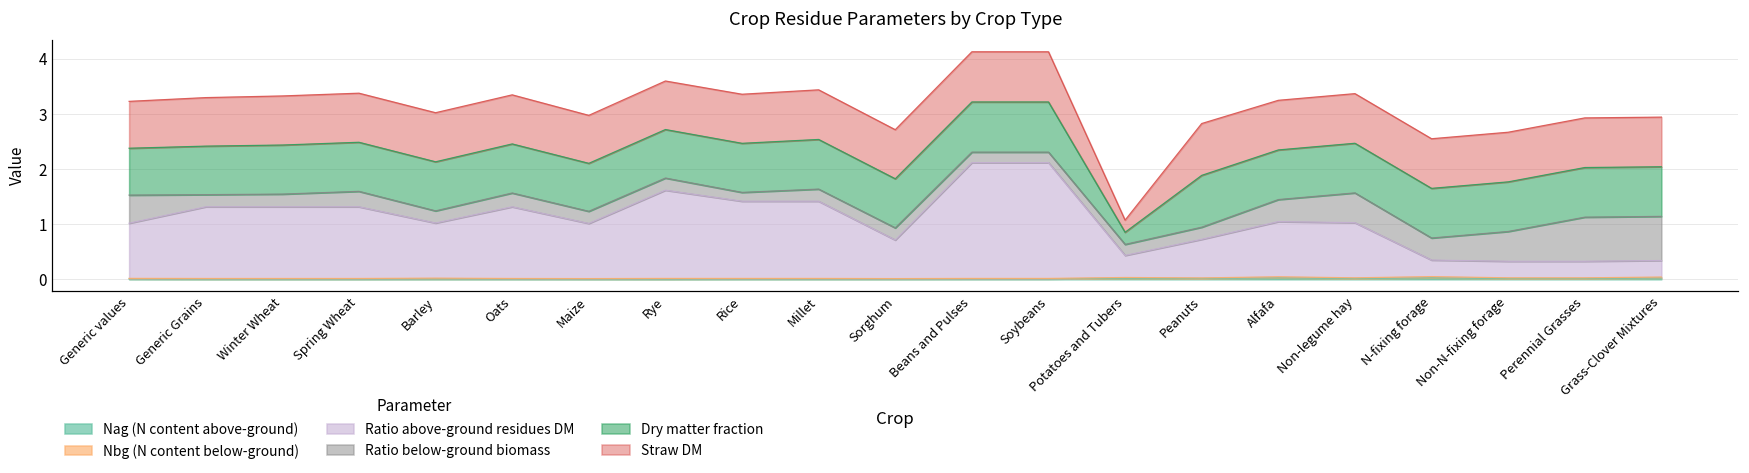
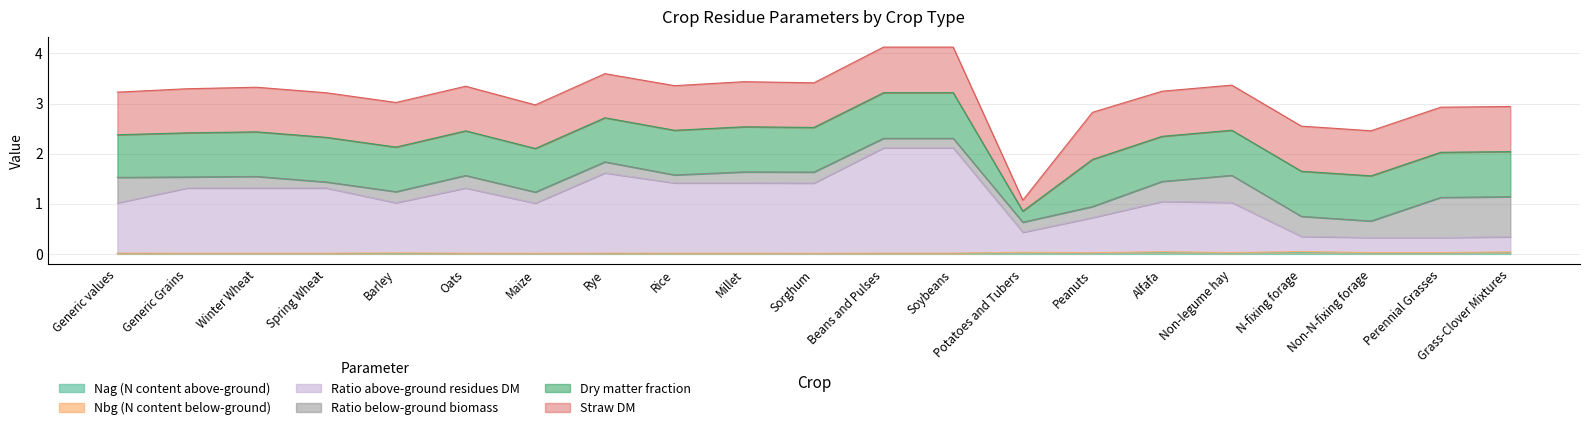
  {
    "Ratio above-ground residues DM": {
      "Generic values": 1.0,
      "Generic Grains": 1.3,
      "Winter Wheat": 1.3,
      "Spring Wheat": 1.3,
      "Barley": 1.0,
      "Oats": 1.3,
      "Maize": 1.0,
      "Rye": 1.6,
      "Rice": 1.4,
      "Millet": 1.4,
-     "Sorghum": 0.7,
+     "Sorghum": 1.4,
      "Beans and Pulses": 2.1,
      "Soybeans": 2.1,
      "Potatoes and Tubers": 0.4,
      "Peanuts": 0.7,
      "Alfafa": 1.0,
      "Non-legume hay": 1.0,
      "N-fixing forage": 0.3,
      "Non-N-fixing forage": 0.3,
      "Perennial Grasses": 0.3,
      "Grass-Clover Mixtures": 0.3
    },
    "Ratio below-ground biomass": {
      "Generic values": 0.5,
      "Generic Grains": 0.2,
      "Winter Wheat": 0.2,
-     "Spring Wheat": 0.3,
+     "Spring Wheat": 0.1,
      "Barley": 0.2,
      "Oats": 0.3,
      "Maize": 0.2,
      "Rye": 0.2,
      "Rice": 0.2,
      "Millet": 0.2,
      "Sorghum": 0.2,
      "Beans and Pulses": 0.2,
      "Soybeans": 0.2,
      "Potatoes and Tubers": 0.2,
      "Peanuts": 0.2,
      "Alfafa": 0.4,
      "Non-legume hay": 0.5,
      "N-fixing forage": 0.4,
-     "Non-N-fixing forage": 0.5,
+     "Non-N-fixing forage": 0.3,
      "Perennial Grasses": 0.8,
      "Grass-Clover Mixtures": 0.8
    }
  }
